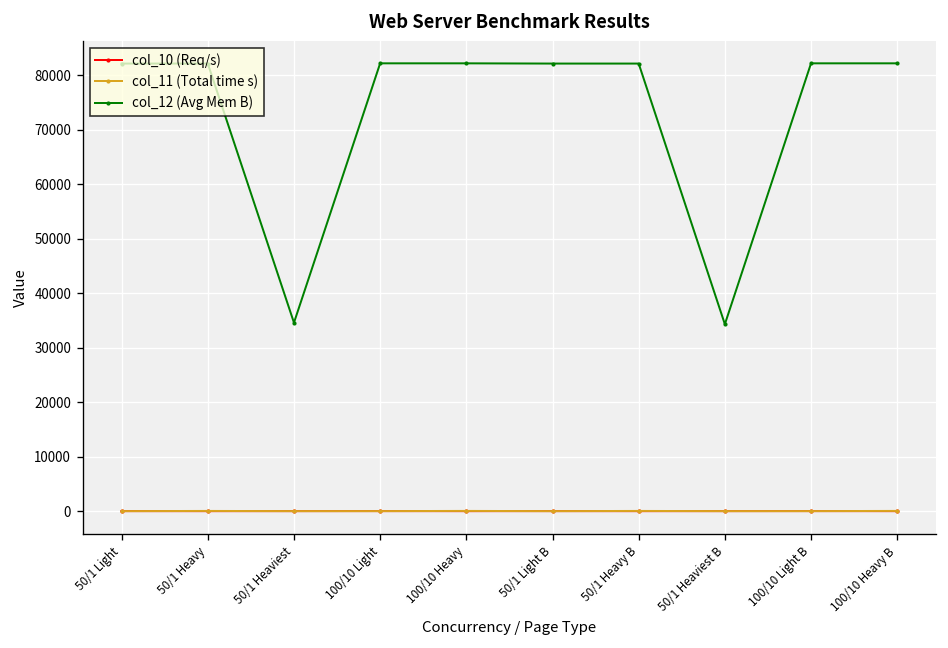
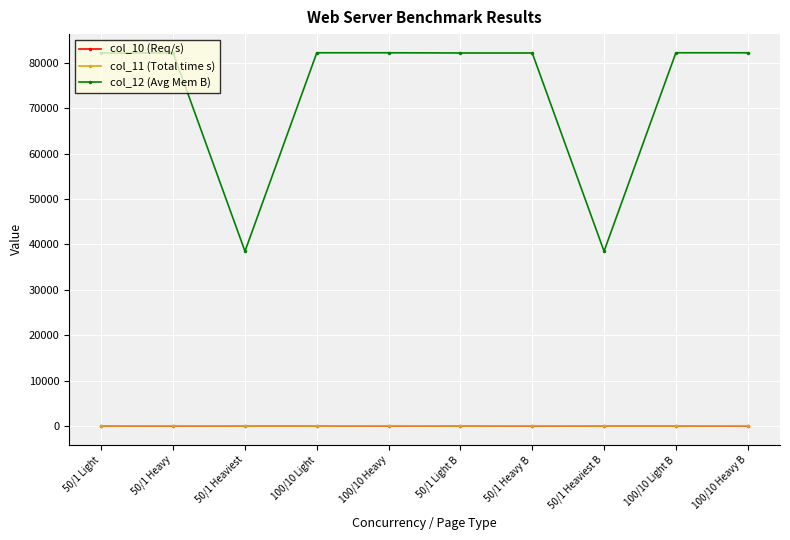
  {
    "col_11 (Total time s)": {
      "50/1 Light": 0,
      "50/1 Heavy": 0,
      "50/1 Heaviest": 0,
      "100/10 Light": 0,
      "100/10 Heavy": 0,
      "50/1 Light B": 0,
      "50/1 Heavy B": 0,
      "50/1 Heaviest B": 0,
      "100/10 Light B": 0,
      "100/10 Heavy B": 0
    },
    "col_12 (Avg Mem B)": {
-     "50/1 Heaviest": 35000,
+     "50/1 Heaviest": 38000,
      "100/10 Light": 82000,
      "100/10 Heavy": 82000,
      "50/1 Light B": 82000,
      "50/1 Heavy B": 82000,
-     "50/1 Heaviest B": 34000,
+     "50/1 Heaviest B": 38000,
      "100/10 Light B": 82000,
      "100/10 Heavy B": 82000
    }
  }
